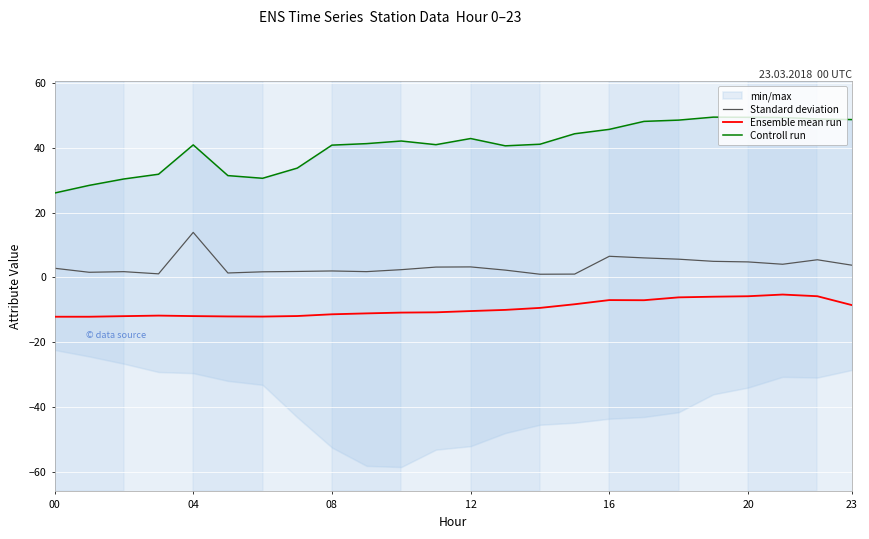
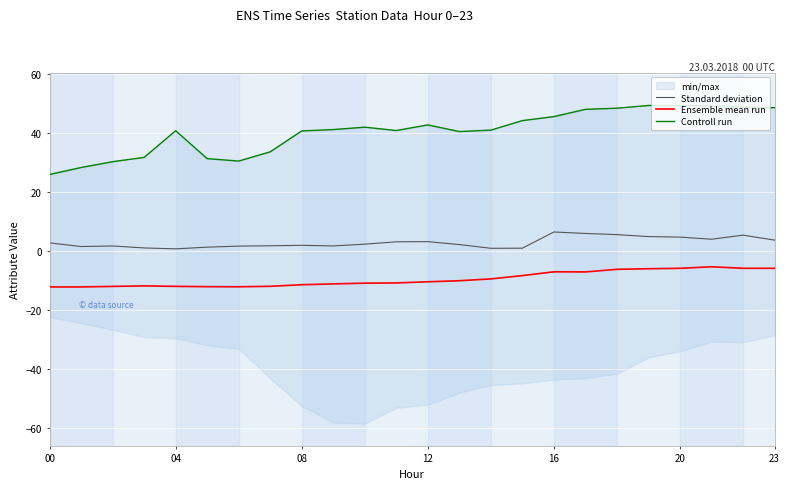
  {
    "Standard deviation": {
      "00": 3,
-     "04": 14,
+     "04": 1,
      "08": 2,
      "12": 3,
      "16": 7,
      "20": 5,
      "23": 4
    },
    "Ensemble mean run": {
      "00": -12,
      "04": -12,
      "08": -11,
      "12": -10,
      "16": -7,
      "20": -6,
-     "23": -9
+     "23": -6
    },
    "min/max": {
      "00": 26,
      "04": 41,
      "08": 41,
      "12": 43,
      "16": 46,
      "23": 49
    }
  }
